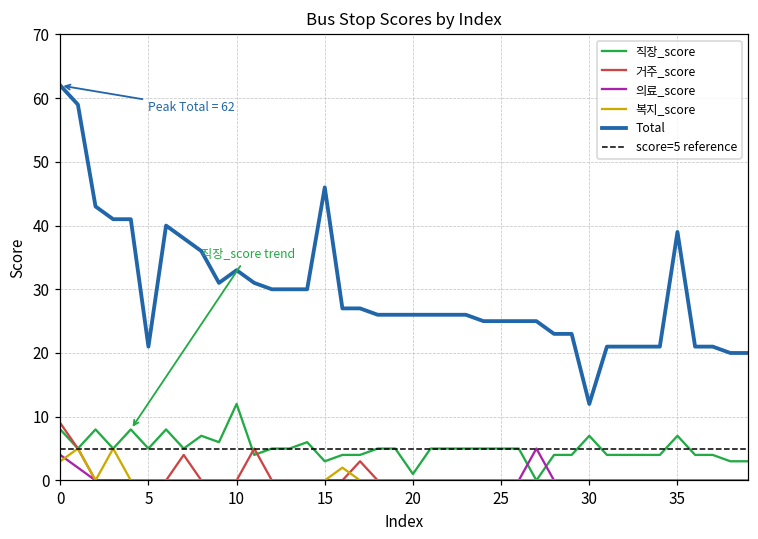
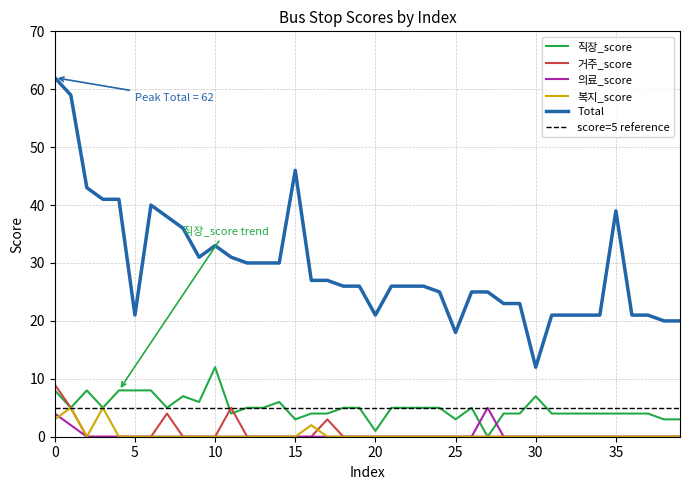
  {
    "직장_score": {
      "0": 8,
-     "5": 5,
+     "5": 8,
      "10": 12,
      "15": 3,
      "20": 1,
-     "25": 5,
+     "25": 3,
      "30": 7,
-     "35": 7
+     "35": 4
    },
    "거주_score": {
      "0": 9
    },
    "의료_score": {
      "0": 4
    },
    "복지_score": {
      "0": 3
    },
    "Total": {
      "0": 62,
      "5": 21,
      "10": 33,
      "15": 46,
-     "20": 26,
-     "25": 25,
+     "20": 21,
+     "25": 18,
      "30": 12,
      "35": 39
    }
  }
